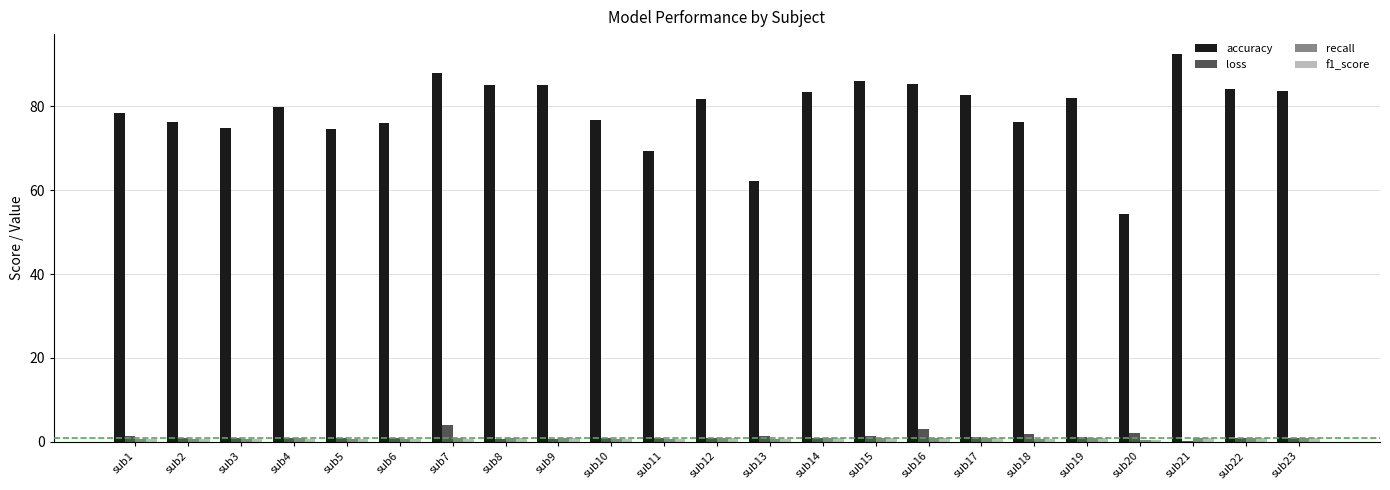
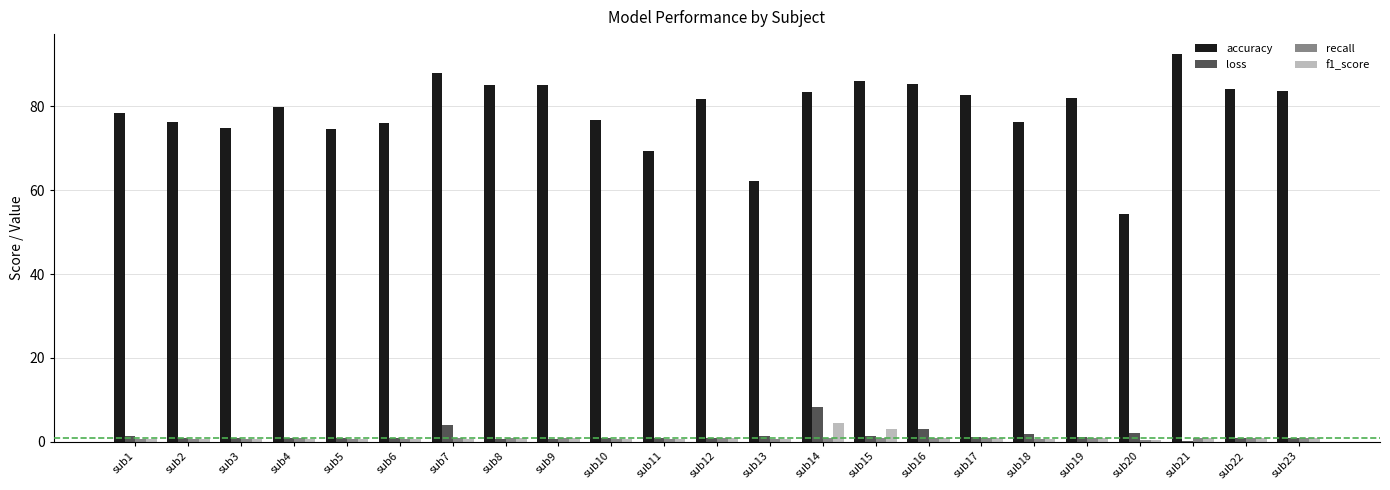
  {
    "accuracy": {
      "sub1": 78,
      "sub2": 76,
      "sub3": 75,
      "sub4": 80,
      "sub5": 75,
      "sub6": 76,
      "sub7": 88,
      "sub8": 85,
      "sub9": 85,
      "sub10": 77,
      "sub11": 69,
      "sub12": 82,
      "sub13": 62,
      "sub14": 83,
      "sub15": 86,
      "sub16": 85,
      "sub17": 83,
      "sub18": 76,
      "sub19": 82,
      "sub20": 54,
      "sub21": 93,
      "sub22": 84,
      "sub23": 84
    },
    "loss": {
      "sub1": 1,
      "sub2": 1,
      "sub3": 1,
      "sub4": 1,
      "sub5": 1,
      "sub6": 1,
      "sub7": 4,
      "sub8": 1,
      "sub9": 1,
      "sub10": 1,
      "sub11": 1,
      "sub12": 1,
      "sub13": 1,
-     "sub14": 1,
+     "sub14": 8,
      "sub15": 1,
      "sub16": 3,
      "sub17": 1,
      "sub18": 2,
      "sub19": 1,
      "sub20": 2,
      "sub22": 1,
      "sub23": 1
    },
    "recall": {
      "sub1": 1,
      "sub2": 1,
      "sub3": 1,
      "sub4": 1,
      "sub5": 1,
      "sub6": 1,
      "sub7": 1,
      "sub8": 1,
      "sub9": 1,
      "sub10": 1,
      "sub11": 1,
      "sub12": 1,
      "sub13": 1,
      "sub14": 1,
      "sub15": 1,
      "sub16": 1,
      "sub17": 1,
      "sub18": 1,
      "sub19": 1,
      "sub21": 1,
      "sub22": 1,
      "sub23": 1
    },
    "f1_score": {
      "sub1": 1,
      "sub2": 1,
      "sub3": 1,
      "sub4": 1,
      "sub5": 1,
      "sub6": 1,
      "sub7": 1,
      "sub8": 1,
      "sub9": 1,
      "sub10": 1,
      "sub11": 1,
      "sub12": 1,
-     "sub14": 1,
-     "sub15": 1,
+     "sub14": 4,
+     "sub15": 3,
      "sub16": 1,
      "sub17": 1,
      "sub18": 1,
      "sub19": 1,
      "sub21": 1,
      "sub22": 1,
      "sub23": 1
    }
  }
